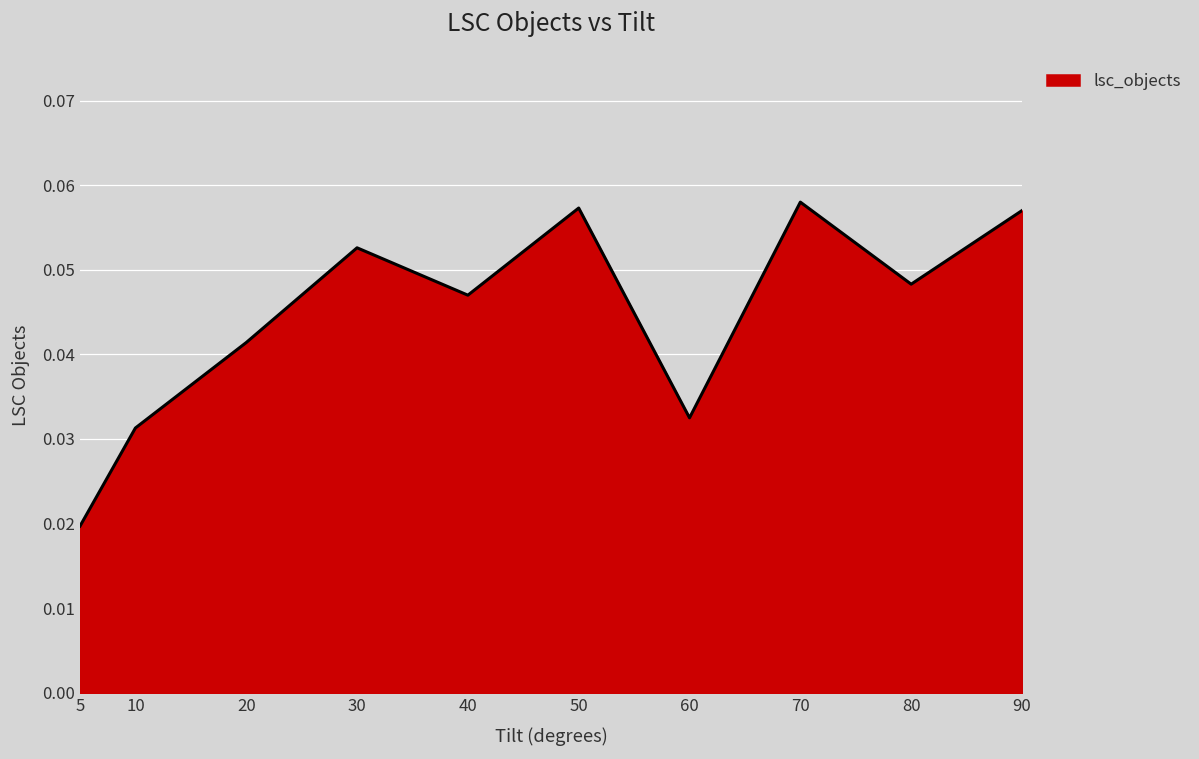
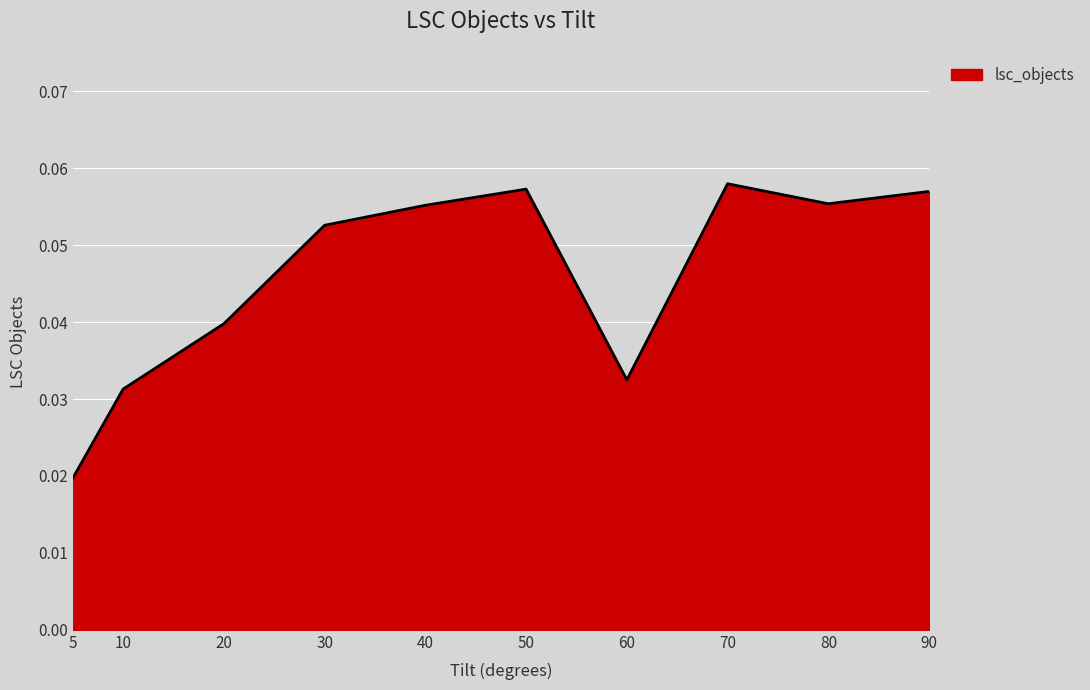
  {
    "5": 0.020,
    "10": 0.031,
-   "20": 0.041,
+   "20": 0.040,
    "30": 0.053,
-   "40": 0.047,
+   "40": 0.055,
    "50": 0.057,
    "60": 0.033,
    "70": 0.058,
-   "80": 0.048,
+   "80": 0.055,
    "90": 0.057
  }
